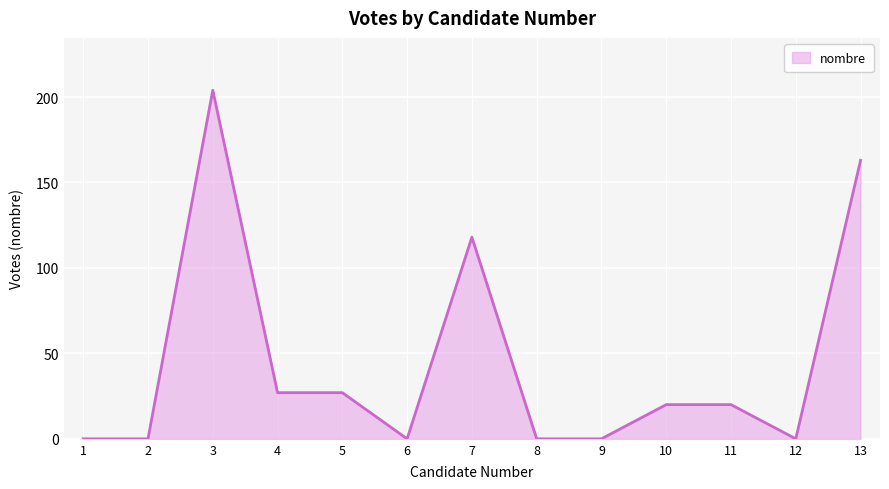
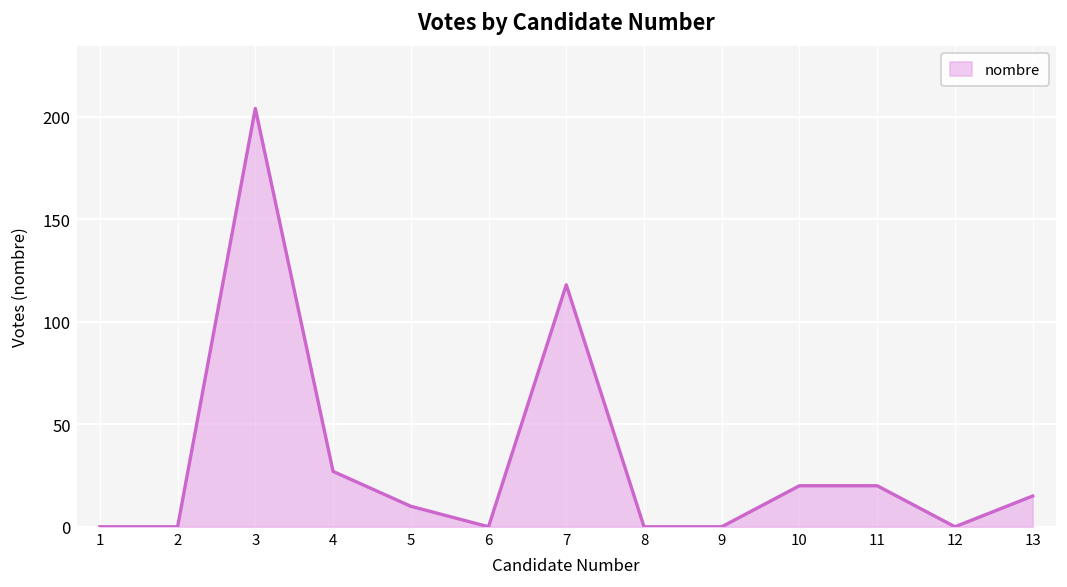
  {
    "1": 0,
    "2": 0,
    "3": 204,
    "4": 27,
-   "5": 27,
+   "5": 10,
    "6": 0,
    "7": 118,
    "8": 0,
    "9": 0,
    "10": 20,
    "11": 20,
    "12": 0,
-   "13": 163
+   "13": 15
  }
